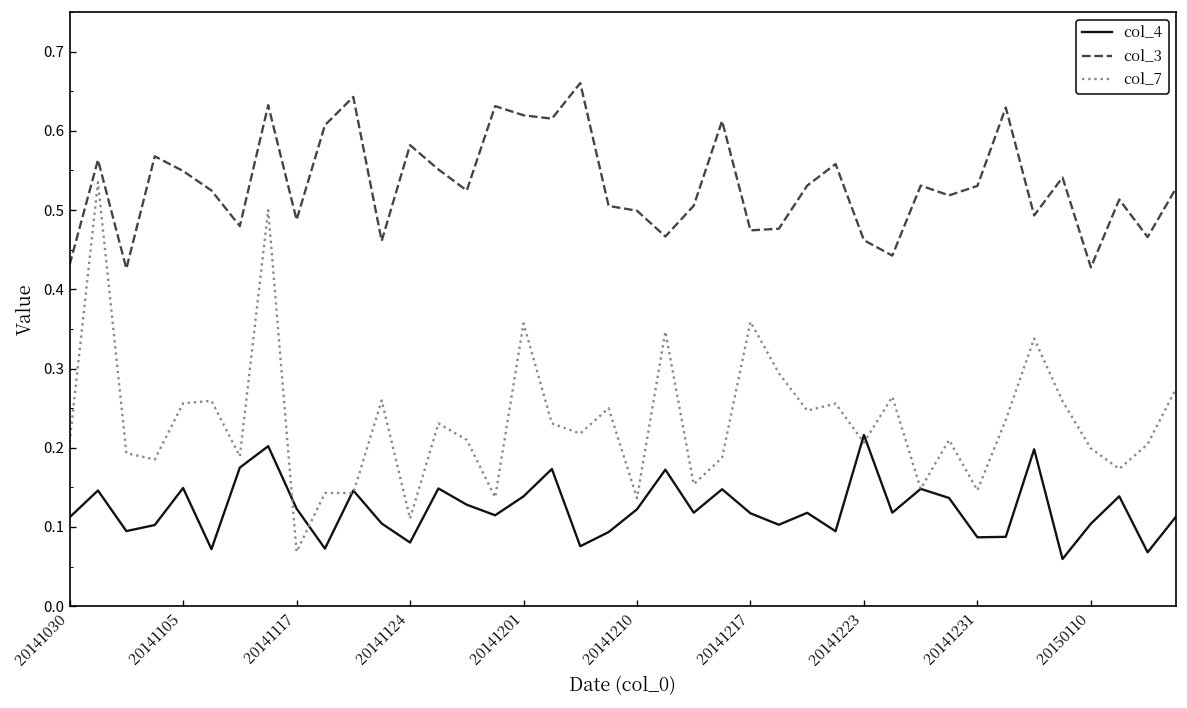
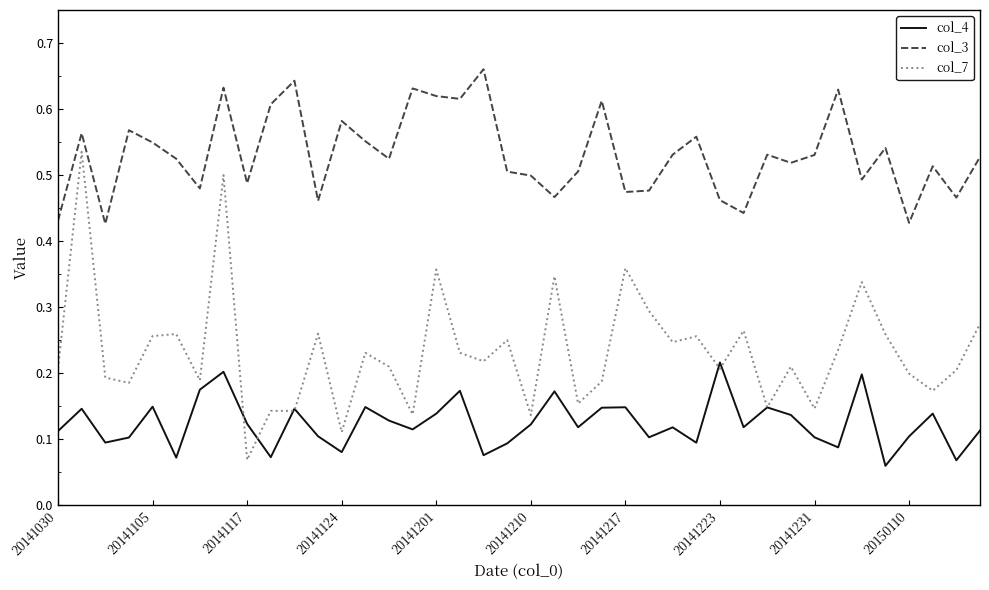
  {
    "col_4": {
      "20141030": 0.11,
      "20141105": 0.15,
      "20141117": 0.12,
      "20141124": 0.08,
      "20141201": 0.14,
      "20141210": 0.12,
-     "20141217": 0.12,
+     "20141217": 0.15,
      "20141223": 0.22,
-     "20141231": 0.09,
+     "20141231": 0.10,
      "20150110": 0.10
    },
    "col_3": {
      "20141030": 0.43,
      "20141105": 0.55,
      "20141117": 0.49,
      "20141124": 0.58,
      "20141201": 0.62,
      "20141210": 0.50,
      "20141217": 0.47,
      "20141223": 0.46,
      "20141231": 0.53,
      "20150110": 0.43
    },
    "col_7": {
      "20141030": 0.21,
      "20141105": 0.26,
      "20141117": 0.07,
      "20141124": 0.11,
      "20141201": 0.36,
      "20141210": 0.14,
      "20141217": 0.36,
      "20141223": 0.21,
      "20141231": 0.15,
      "20150110": 0.20
    }
  }
